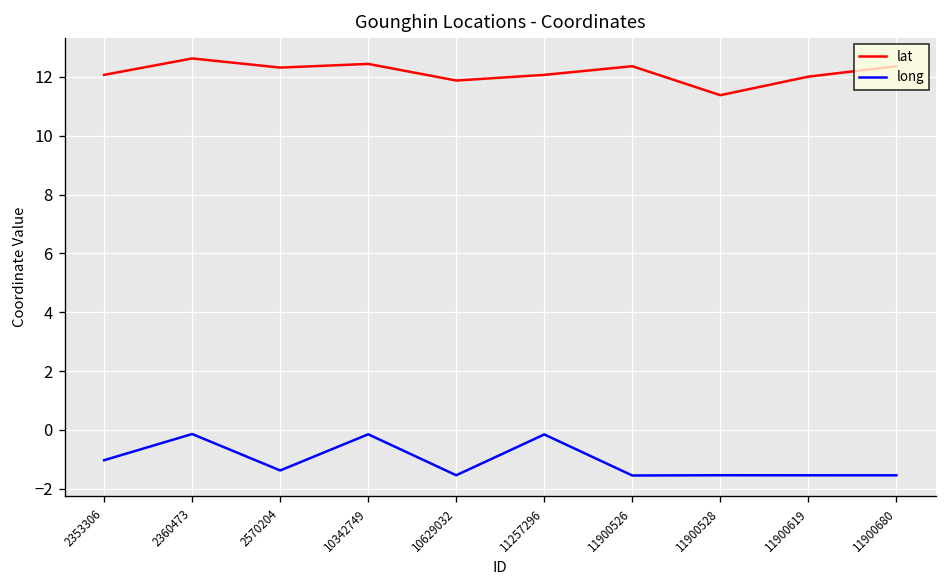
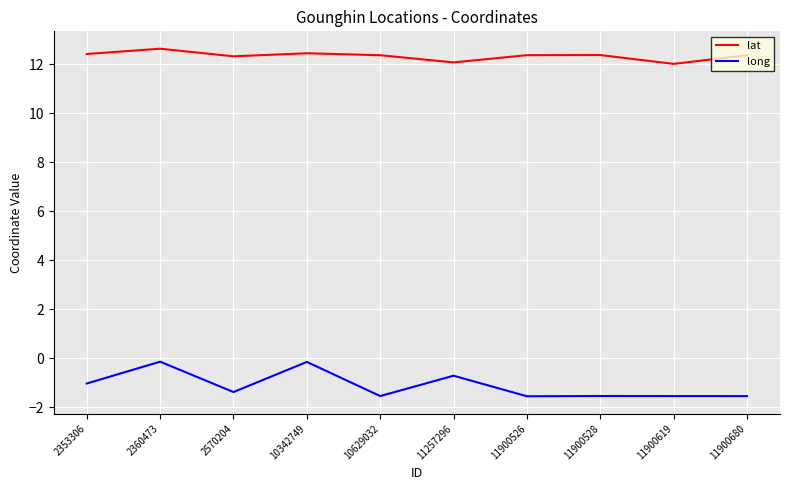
  {
    "lat": {
-     "2353306": 12.1,
+     "2353306": 12.4,
      "2360473": 12.6,
      "2570204": 12.3,
      "10342749": 12.4,
-     "10629032": 11.9,
+     "10629032": 12.4,
      "11257296": 12.1,
      "11900526": 12.4,
-     "11900528": 11.4,
+     "11900528": 12.4,
      "11900619": 12.0
    },
    "long": {
      "2353306": -1.0,
      "2360473": -0.1,
      "2570204": -1.4,
      "10342749": -0.2,
      "10629032": -1.5,
-     "11257296": -0.2,
+     "11257296": -0.7,
      "11900526": -1.6,
      "11900528": -1.5,
      "11900619": -1.5,
      "11900680": -1.5
    }
  }
